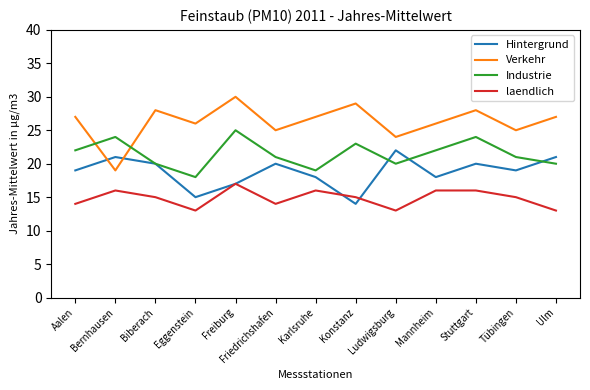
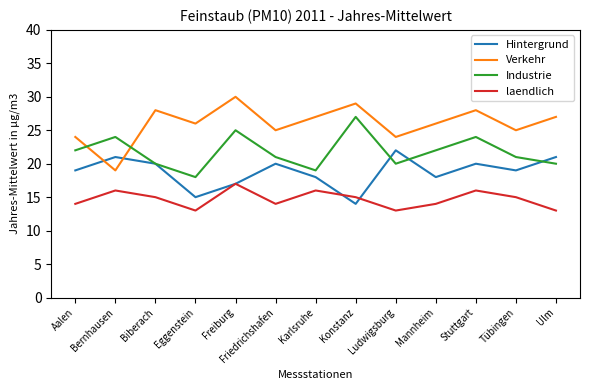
  {
    "Hintergrund": {
      "Aalen": 19,
      "Bernhausen": 21,
      "Eggenstein": 15,
      "Friedrichshafen": 20,
      "Karlsruhe": 18,
      "Konstanz": 14,
      "Ludwigsburg": 22,
      "Mannheim": 18,
      "Stuttgart": 20,
      "Tübingen": 19,
      "Ulm": 21
    },
    "Verkehr": {
-     "Aalen": 27,
+     "Aalen": 24,
      "Bernhausen": 19,
      "Biberach": 28,
      "Eggenstein": 26,
      "Freiburg": 30,
      "Friedrichshafen": 25,
      "Karlsruhe": 27,
      "Konstanz": 29,
      "Ludwigsburg": 24,
      "Mannheim": 26,
      "Stuttgart": 28,
      "Tübingen": 25,
      "Ulm": 27
    },
    "Industrie": {
      "Aalen": 22,
      "Bernhausen": 24,
      "Eggenstein": 18,
      "Freiburg": 25,
      "Friedrichshafen": 21,
      "Karlsruhe": 19,
-     "Konstanz": 23,
+     "Konstanz": 27,
      "Ludwigsburg": 20,
      "Mannheim": 22,
      "Stuttgart": 24,
      "Tübingen": 21,
      "Ulm": 20
    },
    "laendlich": {
      "Aalen": 14,
      "Bernhausen": 16,
      "Biberach": 15,
      "Eggenstein": 13,
      "Friedrichshafen": 14,
      "Karlsruhe": 16,
      "Konstanz": 15,
      "Ludwigsburg": 13,
-     "Mannheim": 16,
+     "Mannheim": 14,
      "Stuttgart": 16,
      "Tübingen": 15,
      "Ulm": 13
    }
  }
